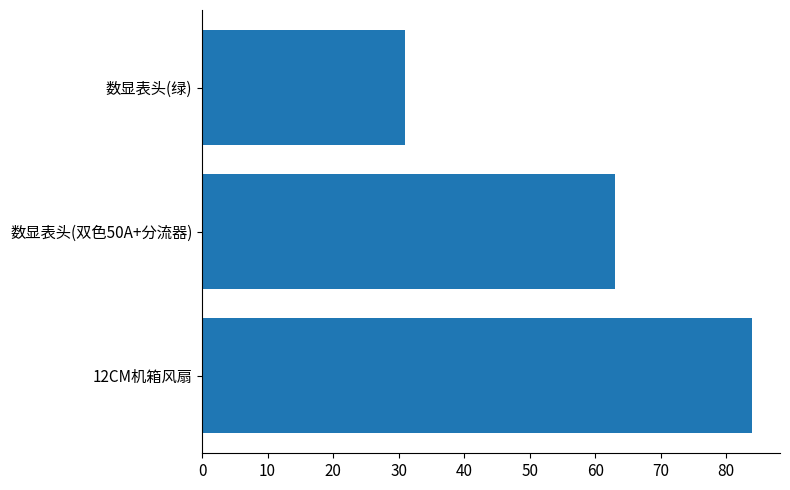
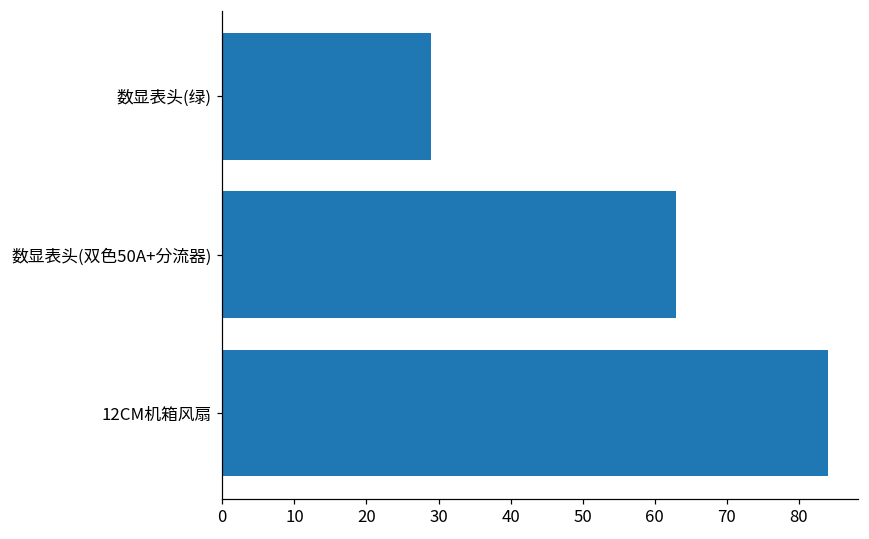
  {
-   "数显表头(绿)": 31,
+   "数显表头(绿)": 29,
    "数显表头(双色50A+分流器)": 63,
    "12CM机箱风扇": 84
  }
